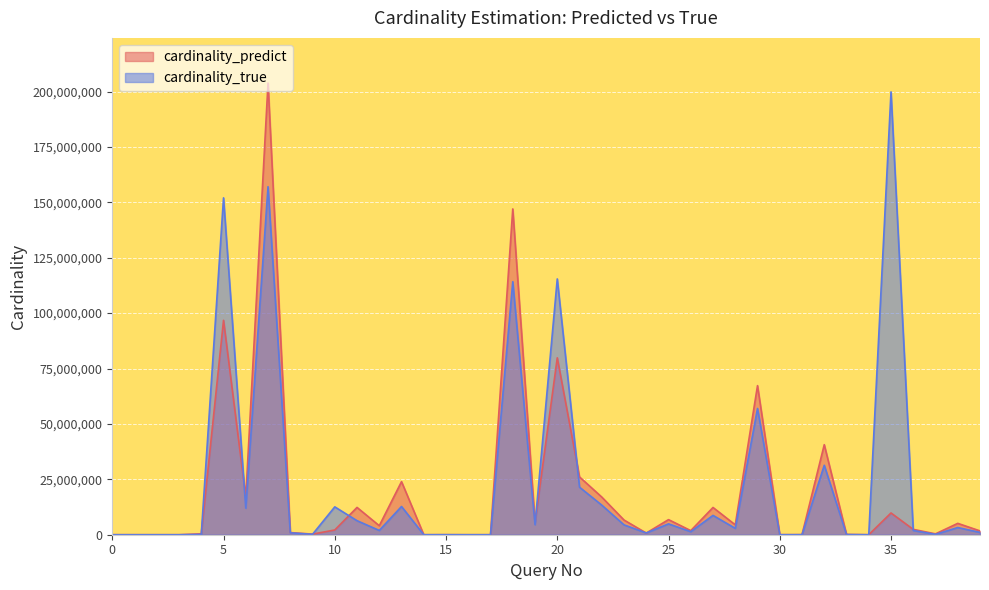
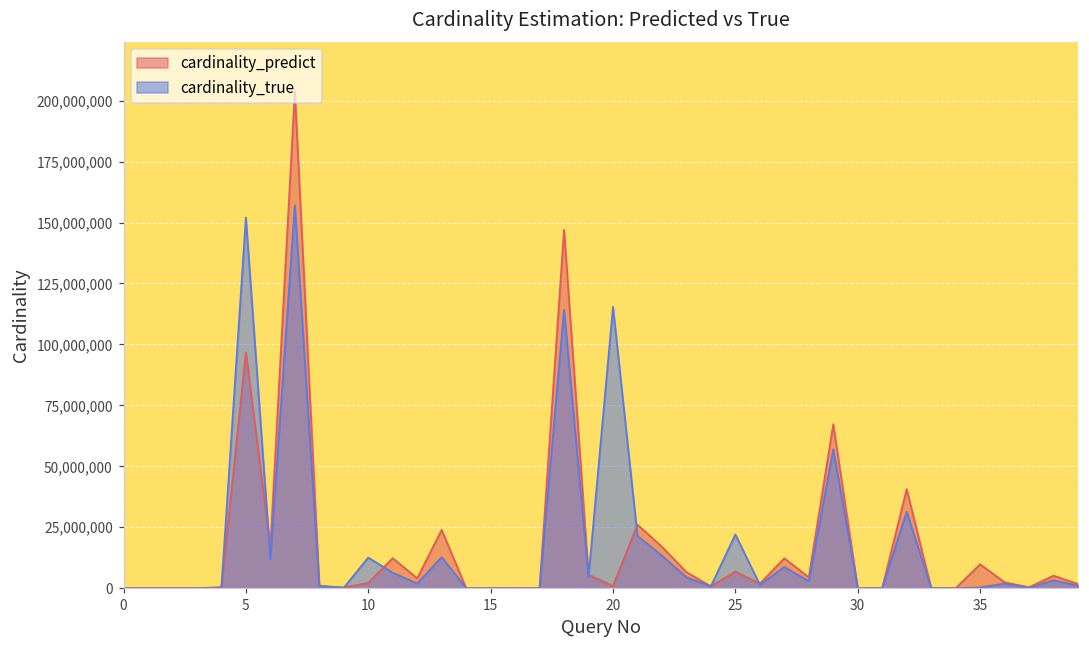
  {
    "cardinality_predict": {
      "5": "97,000,000",
      "10": "2,000,000",
-     "20": "80,000,000",
+     "20": "1,000,000",
      "25": "7,000,000",
      "35": "10,000,000"
    },
    "cardinality_true": {
      "5": "152,000,000",
      "10": "13,000,000",
      "20": "115,000,000",
-     "25": "5,000,000",
-     "35": "200,000,000"
+     "25": "22,000,000",
+     "35": "0"
    }
  }
